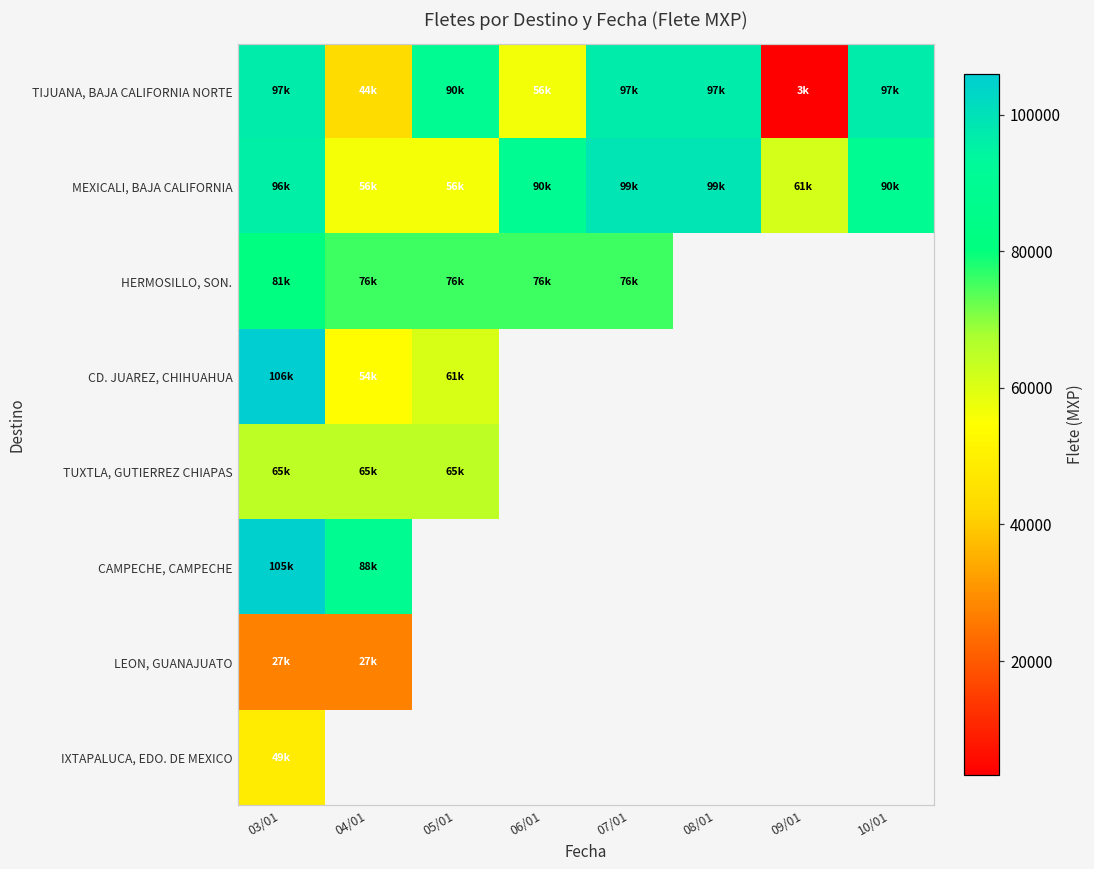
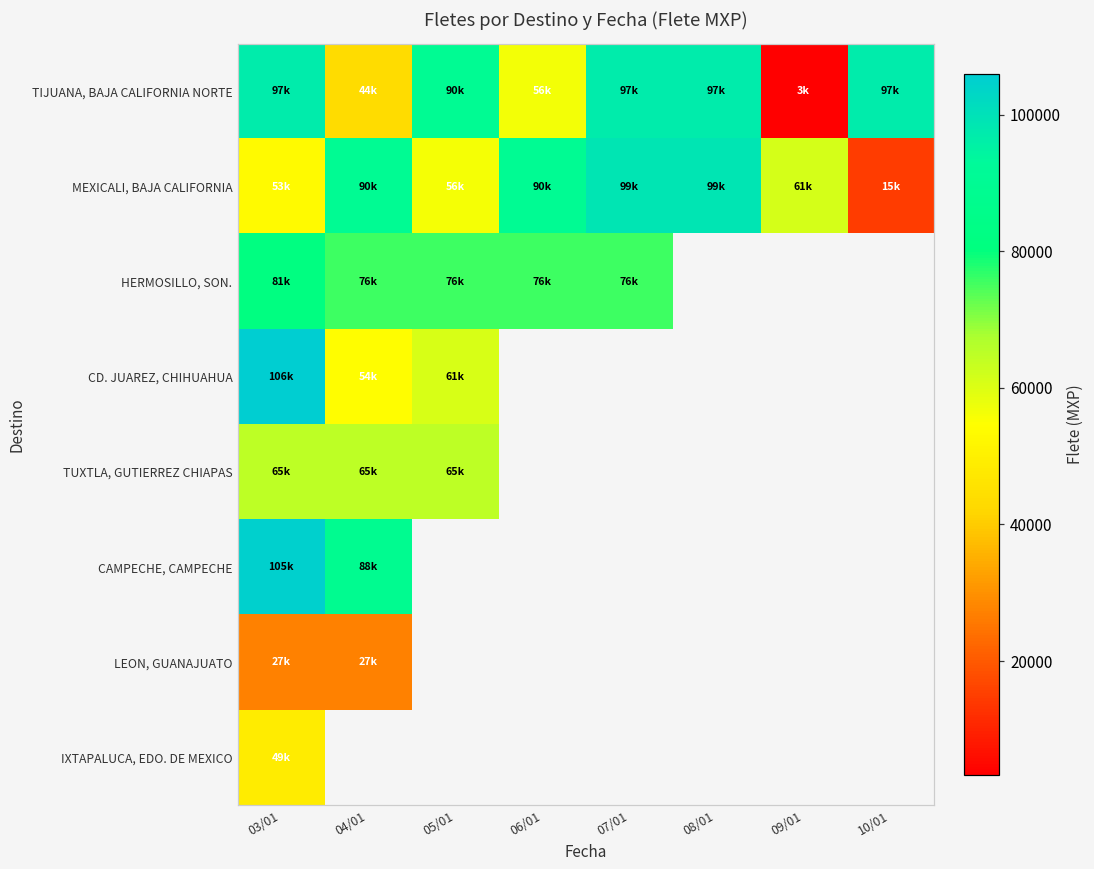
  {
    "TIJUANA, BAJA CALIFORNIA NORTE": {
      "03/01": "97k",
      "04/01": "44k",
      "05/01": "90k",
      "06/01": "56k",
      "07/01": "97k",
      "08/01": "97k",
      "09/01": "3k",
      "10/01": "97k"
    },
    "MEXICALI, BAJA CALIFORNIA": {
-     "03/01": "96k",
-     "04/01": "56k",
+     "03/01": "53k",
+     "04/01": "90k",
      "05/01": "56k",
      "06/01": "90k",
      "07/01": "99k",
      "08/01": "99k",
      "09/01": "61k",
-     "10/01": "90k"
+     "10/01": "15k"
    },
    "HERMOSILLO, SON.": {
      "03/01": "81k",
      "04/01": "76k",
      "05/01": "76k",
      "06/01": "76k",
      "07/01": "76k"
    },
    "CD. JUAREZ, CHIHUAHUA": {
      "03/01": "106k",
      "04/01": "54k",
      "05/01": "61k"
    },
    "TUXTLA, GUTIERREZ CHIAPAS": {
      "03/01": "65k",
      "04/01": "65k",
      "05/01": "65k"
    },
    "CAMPECHE, CAMPECHE": {
      "03/01": "105k",
      "04/01": "88k"
    },
    "LEON, GUANAJUATO": {
      "03/01": "27k",
      "04/01": "27k"
    },
    "IXTAPALUCA, EDO. DE MEXICO": {
      "03/01": "49k"
    }
  }
